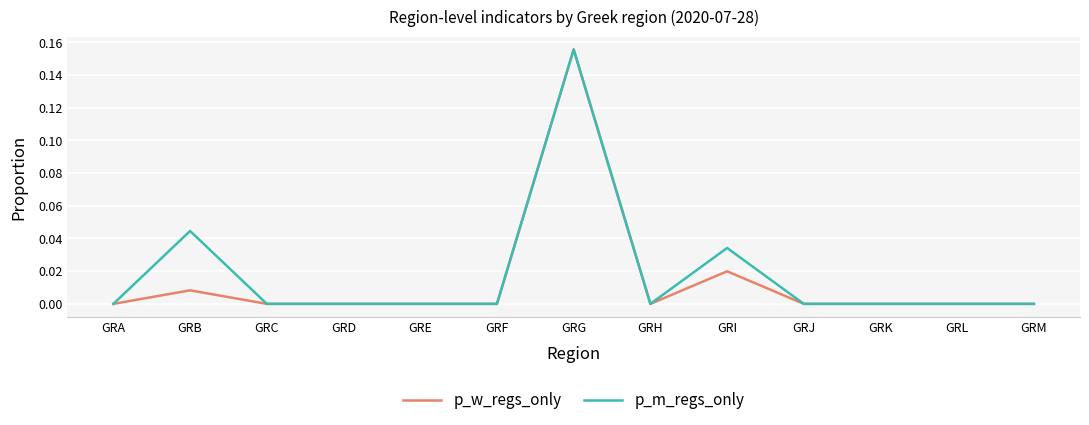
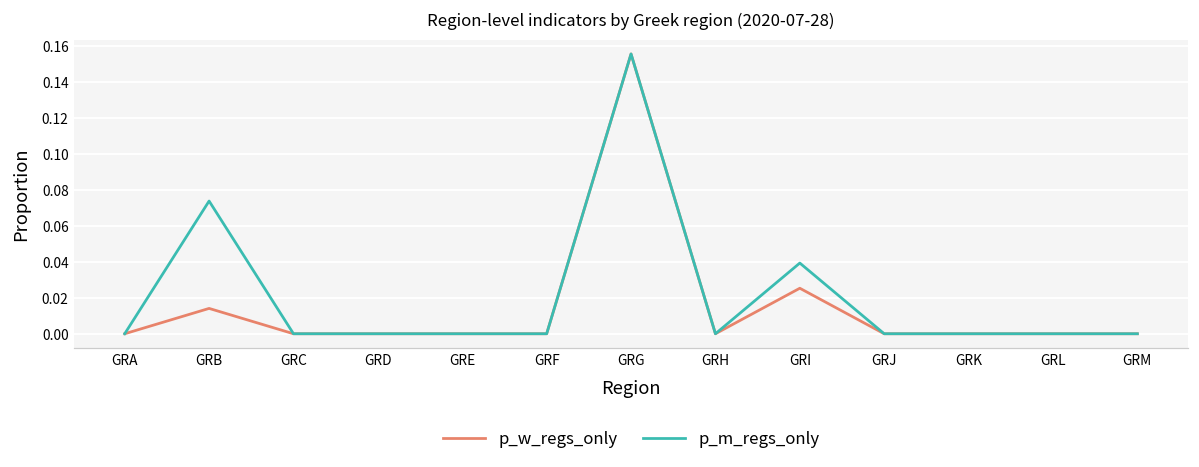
  {
    "p_w_regs_only": {
-     "GRB": 0.008,
-     "GRI": 0.020
+     "GRB": 0.014,
+     "GRI": 0.025
    },
    "p_m_regs_only": {
-     "GRB": 0.045,
-     "GRI": 0.034
+     "GRB": 0.074,
+     "GRI": 0.039
    }
  }
